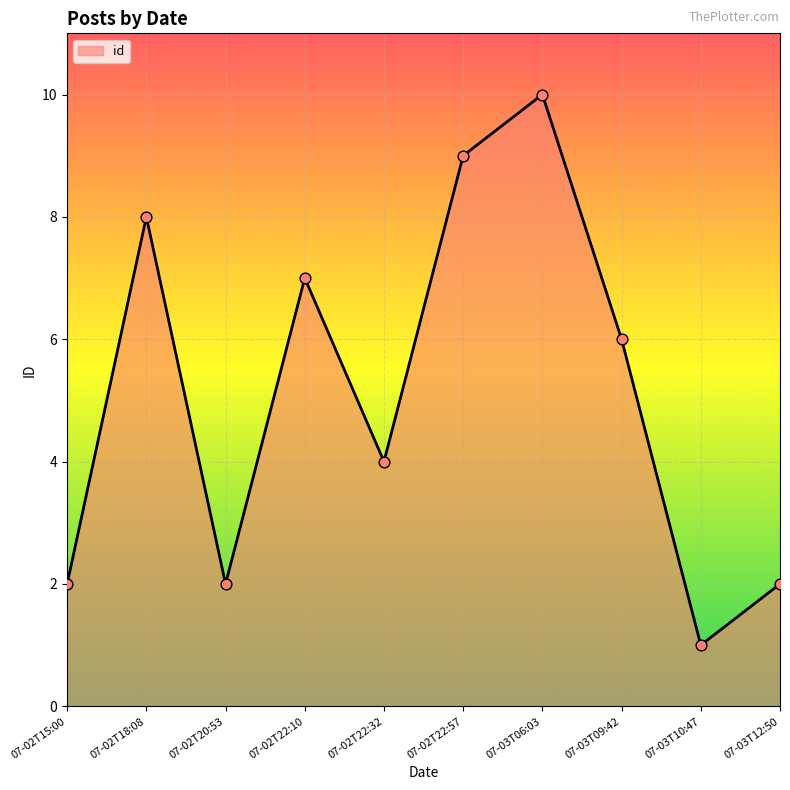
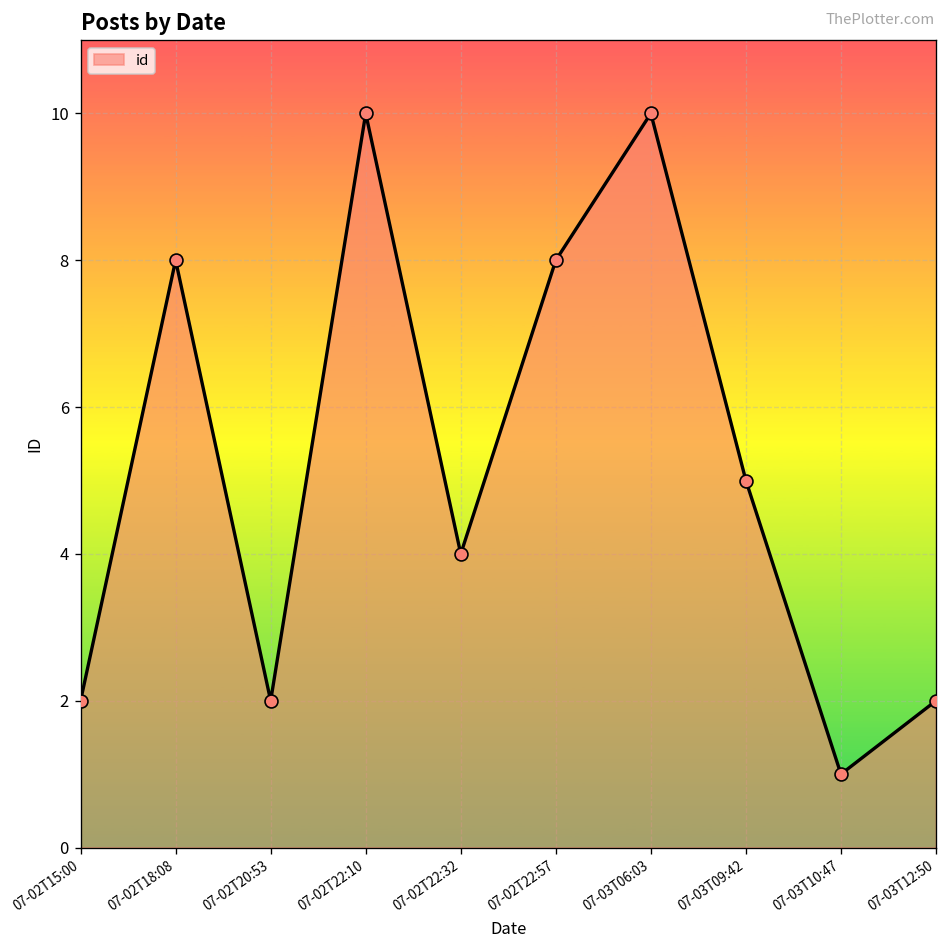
  {
    "07-02T15:00": 2,
    "07-02T18:08": 8,
    "07-02T20:53": 2,
-   "07-02T22:10": 7,
+   "07-02T22:10": 10,
    "07-02T22:32": 4,
-   "07-02T22:57": 9,
+   "07-02T22:57": 8,
    "07-03T06:03": 10,
-   "07-03T09:42": 6,
+   "07-03T09:42": 5,
    "07-03T10:47": 1,
    "07-03T12:50": 2
  }
